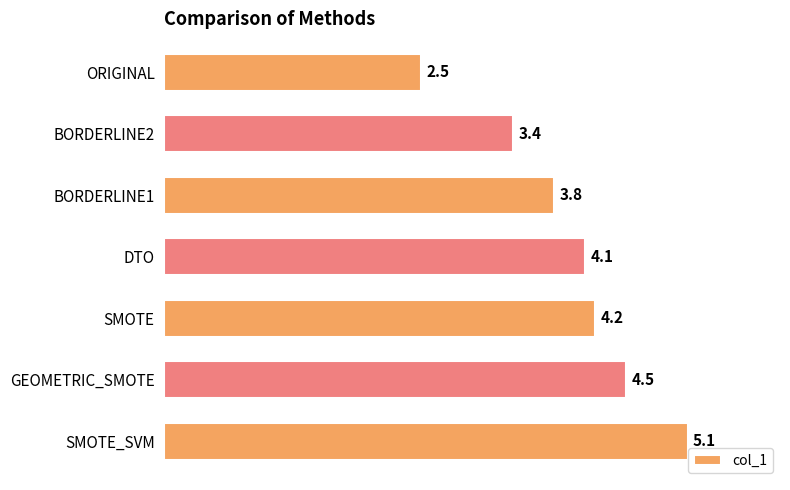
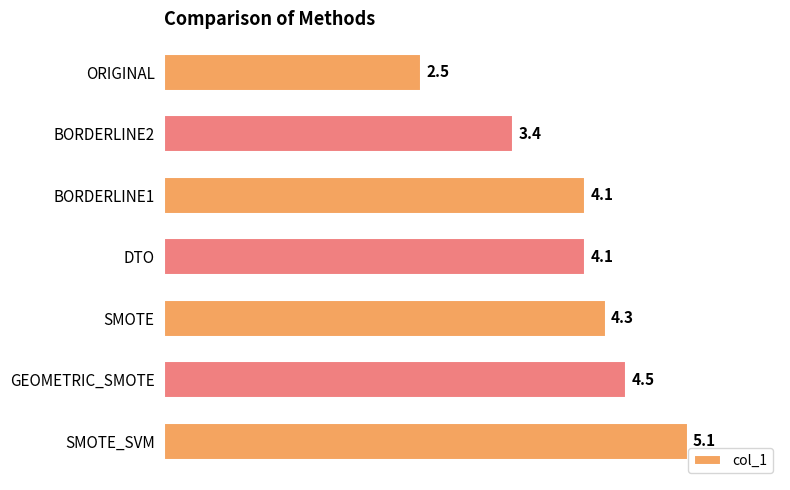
  {
    "ORIGINAL": 2.5,
    "BORDERLINE2": 3.4,
-   "BORDERLINE1": 3.8,
+   "BORDERLINE1": 4.1,
    "DTO": 4.1,
-   "SMOTE": 4.2,
+   "SMOTE": 4.3,
    "GEOMETRIC_SMOTE": 4.5
  }
